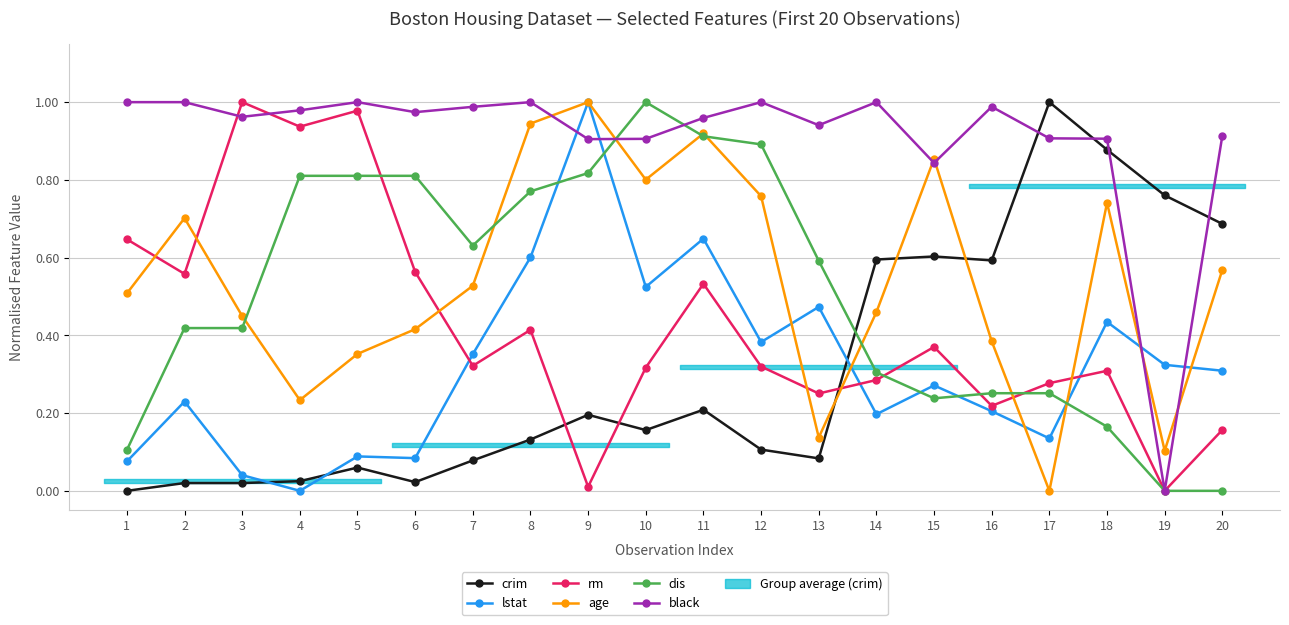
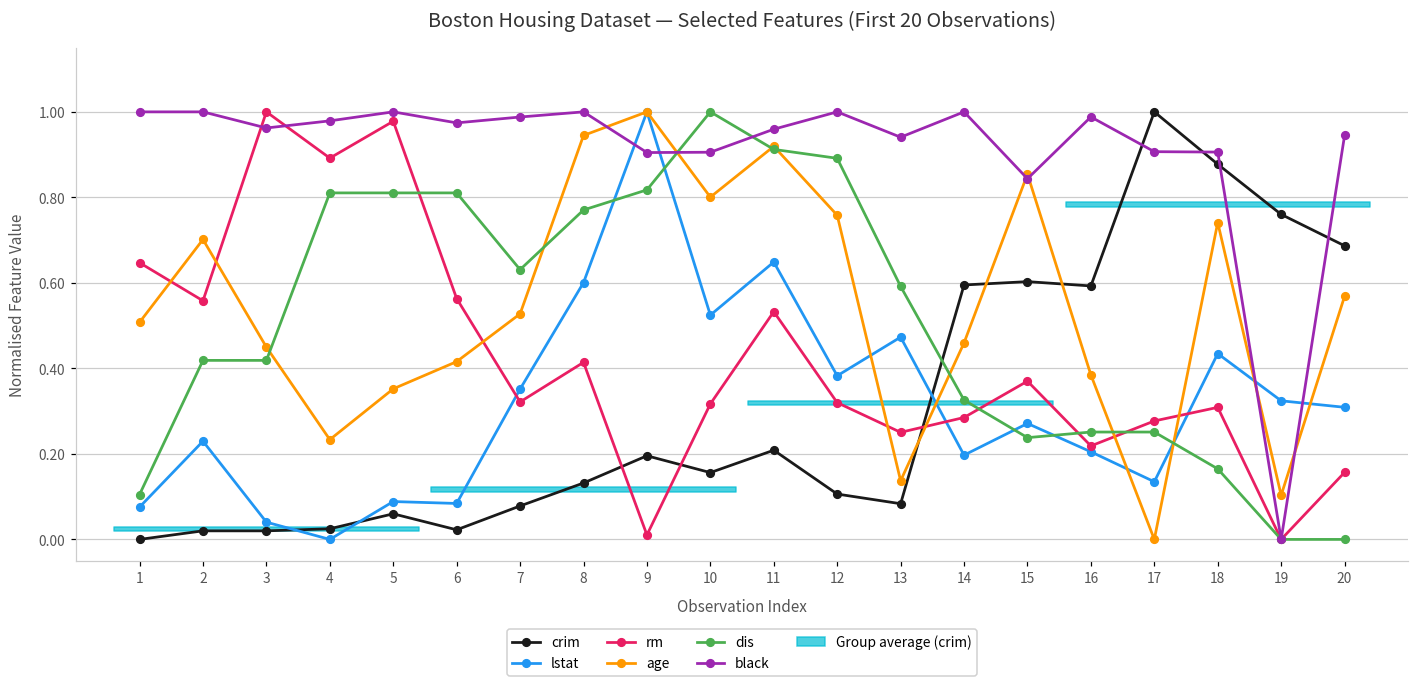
  {
    "crim": {
      "1": 0.00,
      "2": 0.02,
      "3": 0.02,
      "4": 0.02,
      "5": 0.06,
      "6": 0.02,
      "7": 0.08,
      "8": 0.13,
      "9": 0.20,
      "10": 0.16,
      "11": 0.21,
      "12": 0.11,
      "13": 0.08,
      "14": 0.60,
      "15": 0.60,
      "16": 0.59,
      "17": 1.00,
      "18": 0.88,
      "19": 0.76,
      "20": 0.69
    },
    "rm": {
      "1": 0.65,
      "2": 0.56,
      "3": 1.00,
-     "4": 0.94,
+     "4": 0.89,
      "5": 0.98,
      "6": 0.56,
      "7": 0.32,
      "8": 0.41,
      "9": 0.01,
      "10": 0.32,
      "11": 0.53,
      "12": 0.32,
      "13": 0.25,
      "14": 0.29,
      "15": 0.37,
      "16": 0.22,
      "17": 0.28,
      "18": 0.31,
      "20": 0.16
    },
    "age": {
      "1": 0.51,
      "2": 0.70,
      "3": 0.45,
      "4": 0.23,
      "5": 0.35,
      "6": 0.42,
      "7": 0.53,
      "8": 0.94,
      "10": 0.80,
      "11": 0.92,
      "12": 0.76,
      "13": 0.14,
      "14": 0.46,
      "15": 0.85,
      "16": 0.38,
      "17": 0.00,
      "18": 0.74,
      "19": 0.10,
      "20": 0.57
    },
    "dis": {
      "1": 0.10,
      "2": 0.42,
      "3": 0.42,
      "4": 0.81,
      "5": 0.81,
      "6": 0.81,
      "7": 0.63,
      "8": 0.77,
      "9": 0.82,
      "10": 1.00,
      "11": 0.91,
      "12": 0.89,
      "13": 0.59,
-     "14": 0.30,
+     "14": 0.33,
      "15": 0.24,
      "16": 0.25,
      "17": 0.25,
      "18": 0.17,
      "20": 0.00
    },
    "black": {
      "1": 1.00,
      "2": 1.00,
      "3": 0.96,
      "4": 0.98,
      "5": 1.00,
      "6": 0.97,
      "7": 0.99,
      "8": 1.00,
      "9": 0.90,
      "10": 0.91,
      "11": 0.96,
      "12": 1.00,
      "13": 0.94,
      "14": 1.00,
      "15": 0.84,
      "16": 0.99,
      "17": 0.91,
      "18": 0.91,
-     "20": 0.91
+     "20": 0.94
    }
  }
